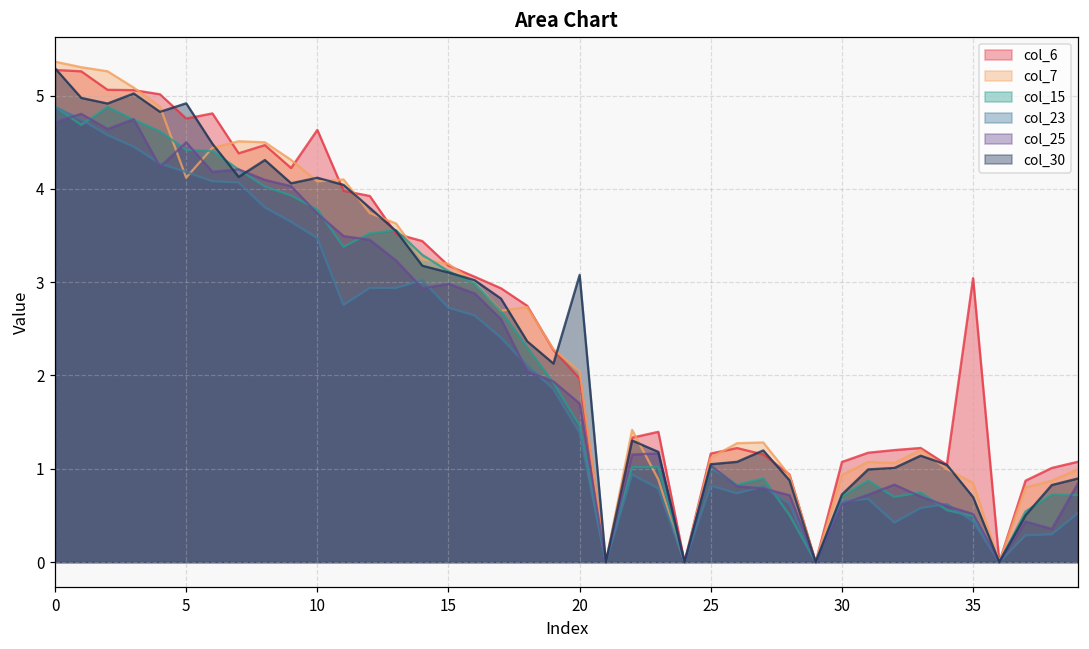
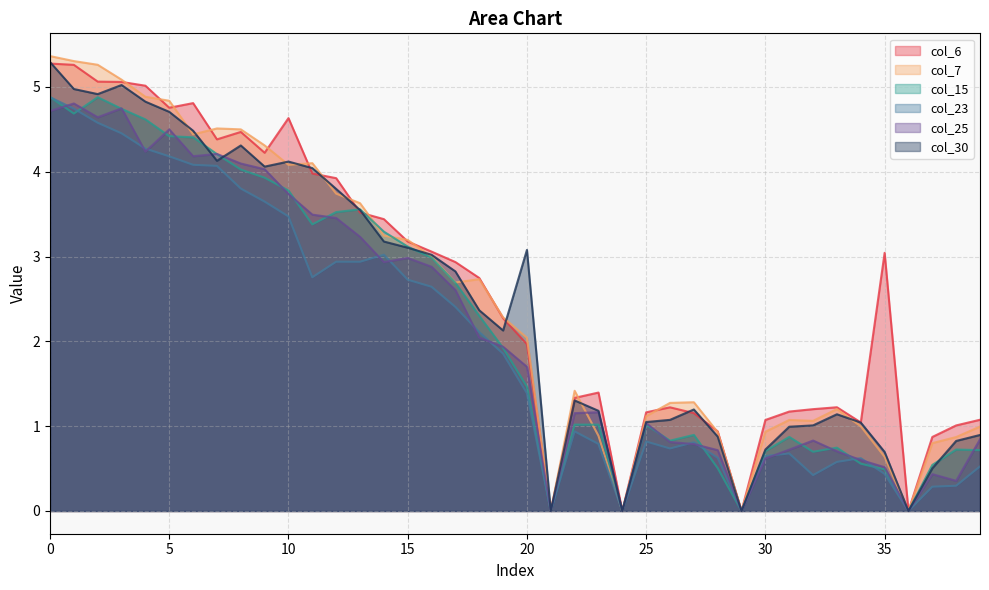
  {
    "col_6": {
      "5": 4.8,
      "10": 4.6,
      "20": 2.0,
      "25": 1.2,
      "30": 1.1,
      "35": 3.0
    },
    "col_7": {
      "0": 5.4,
-     "5": 4.1,
+     "5": 4.8,
      "10": 4.1,
      "20": 2.0,
      "25": 1.1,
      "30": 0.9,
-     "35": 0.8
+     "35": 0.6
    },
    "col_30": {
-     "5": 4.9,
+     "5": 4.7,
      "10": 4.1,
      "20": 3.1,
      "35": 0.7
    }
  }
